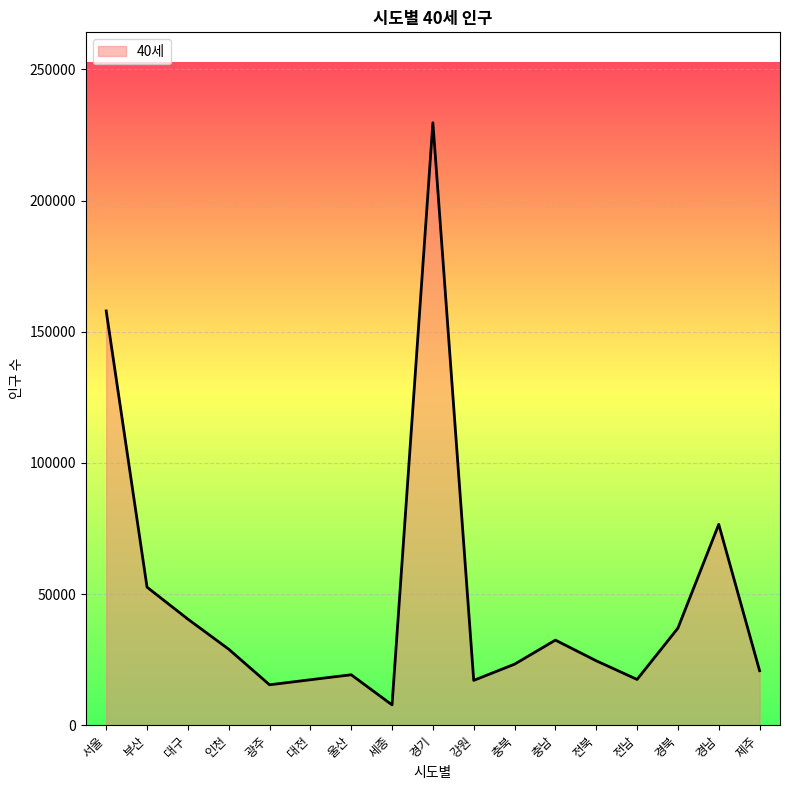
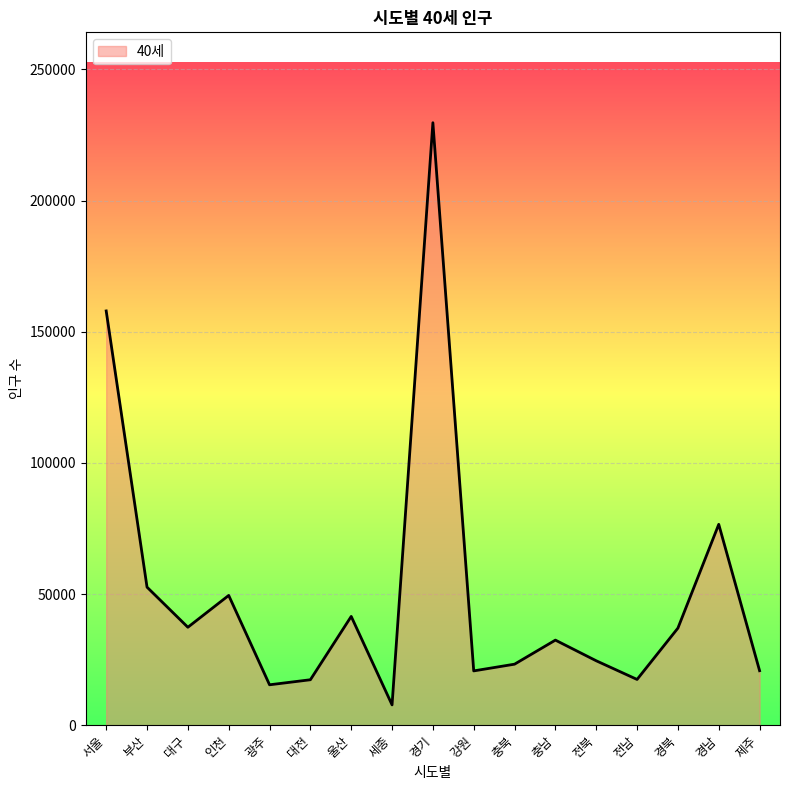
  {
    "서울": 158000,
    "부산": 53000,
-   "대구": 40000,
-   "인천": 29000,
+   "대구": 37000,
+   "인천": 49000,
    "광주": 15000,
    "대전": 17000,
-   "울산": 19000,
+   "울산": 41000,
    "세종": 8000,
    "경기": 230000,
-   "강원": 17000,
+   "강원": 21000,
    "충북": 23000,
    "충남": 32000,
    "전북": 25000,
    "전남": 17000,
    "경북": 37000,
    "경남": 77000,
    "제주": 21000
  }
